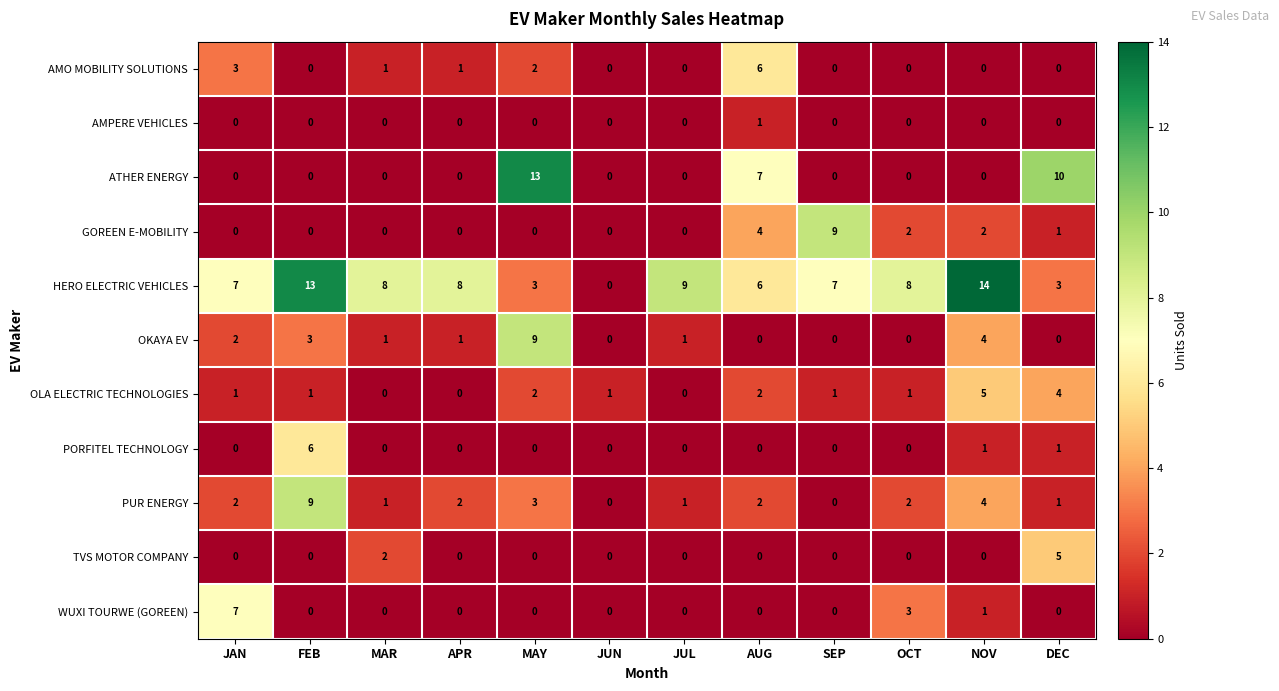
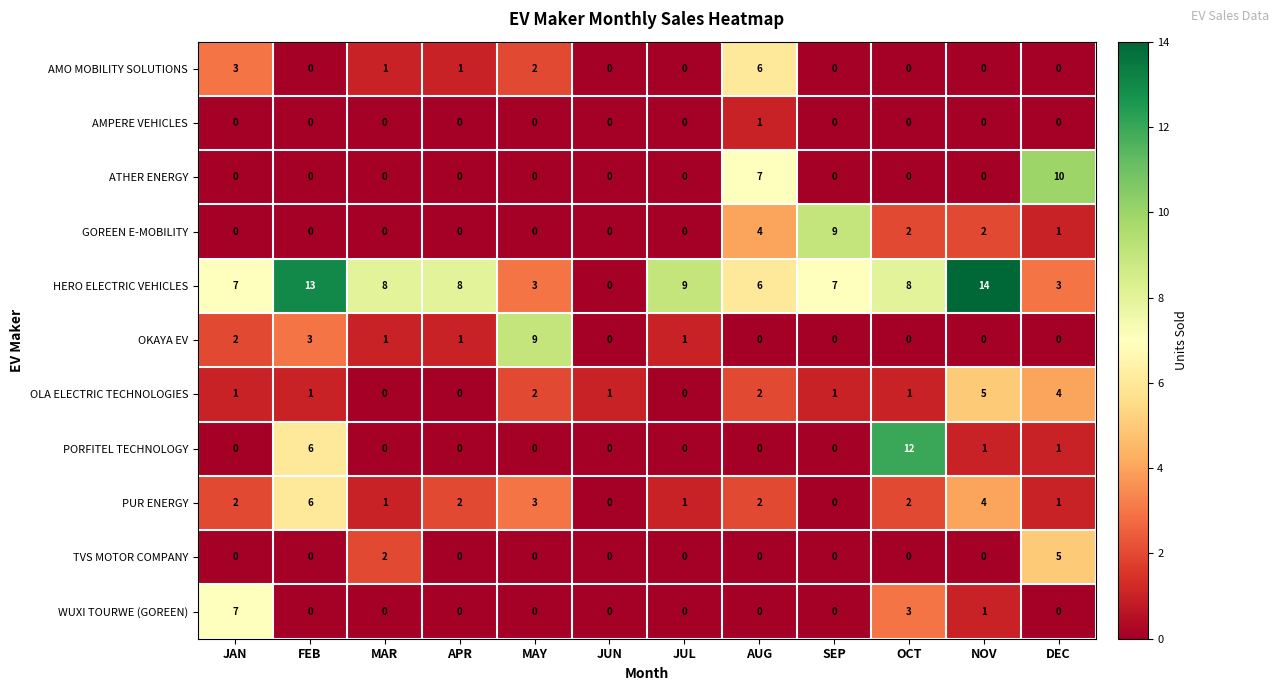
  {
    "AMO MOBILITY SOLUTIONS": {
      "JAN": 3,
      "FEB": 0,
      "MAR": 1,
      "APR": 1,
      "MAY": 2,
      "JUN": 0,
      "JUL": 0,
      "AUG": 6,
      "SEP": 0,
      "OCT": 0,
      "NOV": 0,
      "DEC": 0
    },
    "AMPERE VEHICLES": {
      "JAN": 0,
      "FEB": 0,
      "MAR": 0,
      "APR": 0,
      "MAY": 0,
      "JUN": 0,
      "JUL": 0,
      "AUG": 1,
      "SEP": 0,
      "OCT": 0,
      "NOV": 0,
      "DEC": 0
    },
    "ATHER ENERGY": {
      "JAN": 0,
      "FEB": 0,
      "MAR": 0,
      "APR": 0,
-     "MAY": 13,
+     "MAY": 0,
      "JUN": 0,
      "JUL": 0,
      "AUG": 7,
      "SEP": 0,
      "OCT": 0,
      "NOV": 0,
      "DEC": 10
    },
    "GOREEN E-MOBILITY": {
      "JAN": 0,
      "FEB": 0,
      "MAR": 0,
      "APR": 0,
      "MAY": 0,
      "JUN": 0,
      "JUL": 0,
      "AUG": 4,
      "SEP": 9,
      "OCT": 2,
      "NOV": 2,
      "DEC": 1
    },
    "HERO ELECTRIC VEHICLES": {
      "JAN": 7,
      "FEB": 13,
      "MAR": 8,
      "APR": 8,
      "MAY": 3,
      "JUN": 0,
      "JUL": 9,
      "AUG": 6,
      "SEP": 7,
      "OCT": 8,
      "NOV": 14,
      "DEC": 3
    },
    "OKAYA EV": {
      "JAN": 2,
      "FEB": 3,
      "MAR": 1,
      "APR": 1,
      "MAY": 9,
      "JUN": 0,
      "JUL": 1,
      "AUG": 0,
      "SEP": 0,
      "OCT": 0,
-     "NOV": 4,
+     "NOV": 0,
      "DEC": 0
    },
    "OLA ELECTRIC TECHNOLOGIES": {
      "JAN": 1,
      "FEB": 1,
      "MAR": 0,
      "APR": 0,
      "MAY": 2,
      "JUN": 1,
      "JUL": 0,
      "AUG": 2,
      "SEP": 1,
      "OCT": 1,
      "NOV": 5,
      "DEC": 4
    },
    "PORFITEL TECHNOLOGY": {
      "JAN": 0,
      "FEB": 6,
      "MAR": 0,
      "APR": 0,
      "MAY": 0,
      "JUN": 0,
      "JUL": 0,
      "AUG": 0,
      "SEP": 0,
-     "OCT": 0,
+     "OCT": 12,
      "NOV": 1,
      "DEC": 1
    },
    "PUR ENERGY": {
      "JAN": 2,
-     "FEB": 9,
+     "FEB": 6,
      "MAR": 1,
      "APR": 2,
      "MAY": 3,
      "JUN": 0,
      "JUL": 1,
      "AUG": 2,
      "SEP": 0,
      "OCT": 2,
      "NOV": 4,
      "DEC": 1
    },
    "TVS MOTOR COMPANY": {
      "JAN": 0,
      "FEB": 0,
      "MAR": 2,
      "APR": 0,
      "MAY": 0,
      "JUN": 0,
      "JUL": 0,
      "AUG": 0,
      "SEP": 0,
      "OCT": 0,
      "NOV": 0,
      "DEC": 5
    },
    "WUXI TOURWE (GOREEN)": {
      "JAN": 7,
      "FEB": 0,
      "MAR": 0,
      "APR": 0,
      "MAY": 0,
      "JUN": 0,
      "JUL": 0,
      "AUG": 0,
      "SEP": 0,
      "OCT": 3,
      "NOV": 1,
      "DEC": 0
    }
  }
